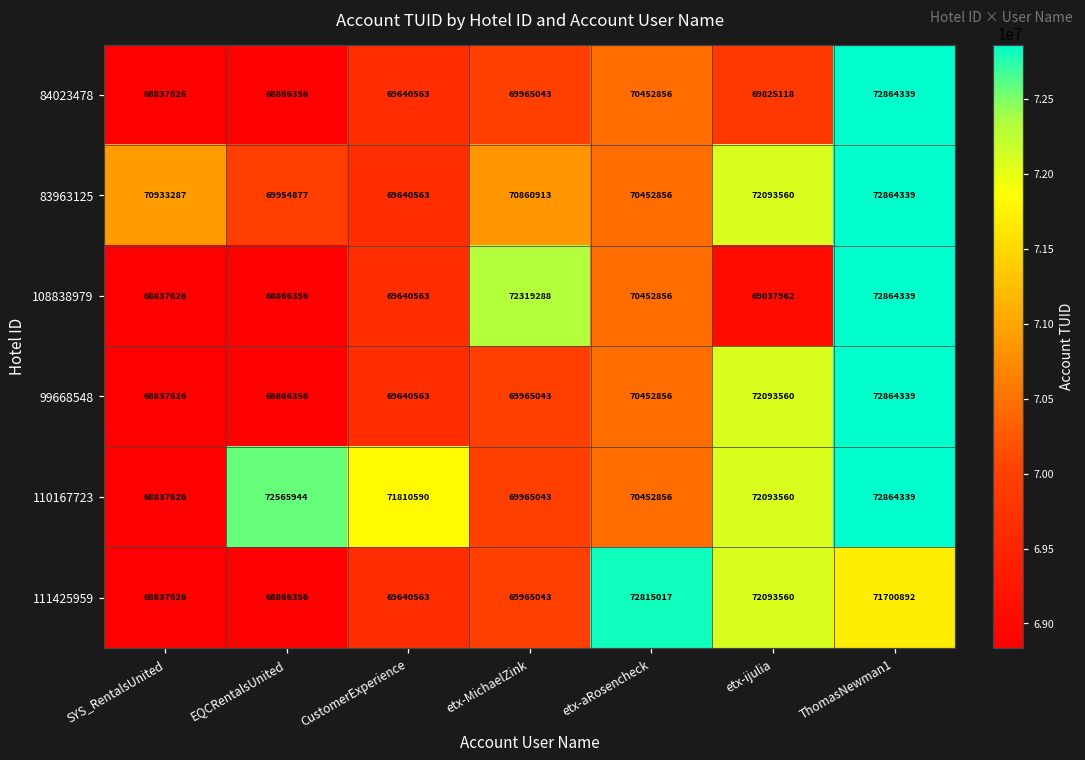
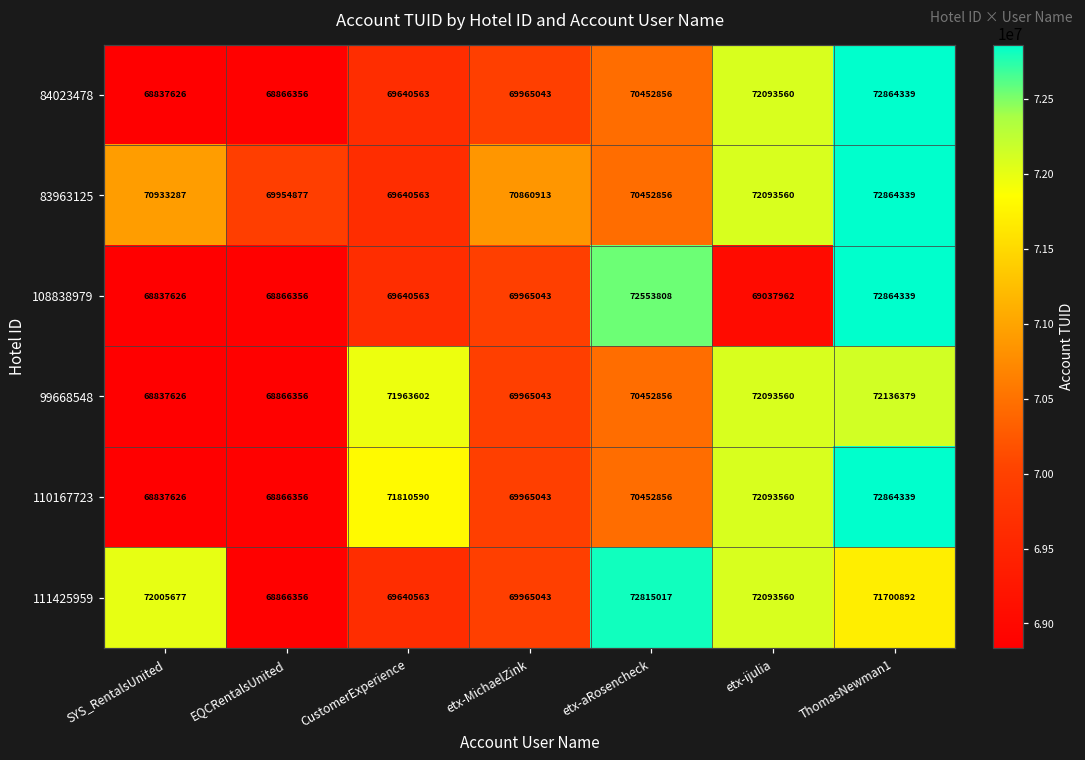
  {
    "84023478": {
      "SYS_RentalsUnited": 68837626,
      "EQCRentalsUnited": 68866356,
      "CustomerExperience": 69640563,
      "etx-MichaelZink": 69965043,
      "etx-aRosencheck": 70452856,
-     "etx-ijulia": 69825118,
+     "etx-ijulia": 72093560,
      "ThomasNewman1": 72864339
    },
    "83963125": {
      "SYS_RentalsUnited": 70933287,
      "EQCRentalsUnited": 69954877,
      "CustomerExperience": 69640563,
      "etx-MichaelZink": 70860913,
      "etx-aRosencheck": 70452856,
      "etx-ijulia": 72093560,
      "ThomasNewman1": 72864339
    },
    "108838979": {
      "SYS_RentalsUnited": 68837626,
      "EQCRentalsUnited": 68866356,
      "CustomerExperience": 69640563,
-     "etx-MichaelZink": 72319288,
-     "etx-aRosencheck": 70452856,
+     "etx-MichaelZink": 69965043,
+     "etx-aRosencheck": 72553808,
      "etx-ijulia": 69037962,
      "ThomasNewman1": 72864339
    },
    "99668548": {
      "SYS_RentalsUnited": 68837626,
      "EQCRentalsUnited": 68866356,
-     "CustomerExperience": 69640563,
+     "CustomerExperience": 71963602,
      "etx-MichaelZink": 69965043,
      "etx-aRosencheck": 70452856,
      "etx-ijulia": 72093560,
-     "ThomasNewman1": 72864339
+     "ThomasNewman1": 72136379
    },
    "110167723": {
      "SYS_RentalsUnited": 68837626,
-     "EQCRentalsUnited": 72565944,
+     "EQCRentalsUnited": 68866356,
      "CustomerExperience": 71810590,
      "etx-MichaelZink": 69965043,
      "etx-aRosencheck": 70452856,
      "etx-ijulia": 72093560,
      "ThomasNewman1": 72864339
    },
    "111425959": {
-     "SYS_RentalsUnited": 68837626,
+     "SYS_RentalsUnited": 72005677,
      "EQCRentalsUnited": 68866356,
      "CustomerExperience": 69640563,
      "etx-MichaelZink": 69965043,
      "etx-aRosencheck": 72815017,
      "etx-ijulia": 72093560,
      "ThomasNewman1": 71700892
    }
  }
